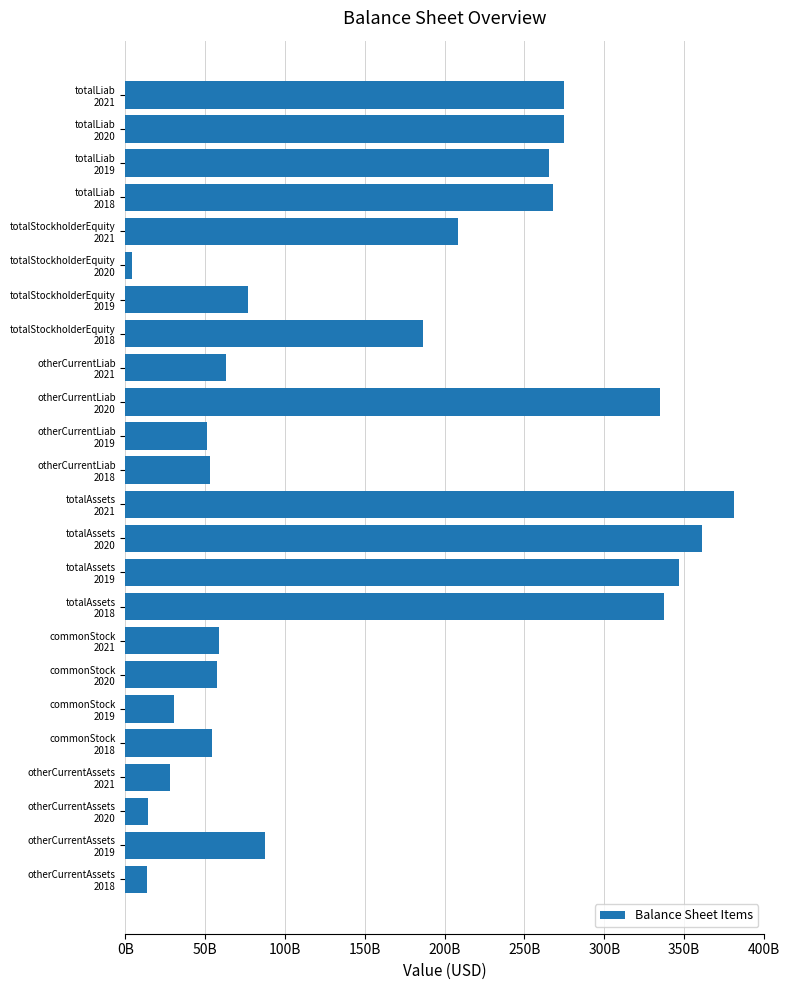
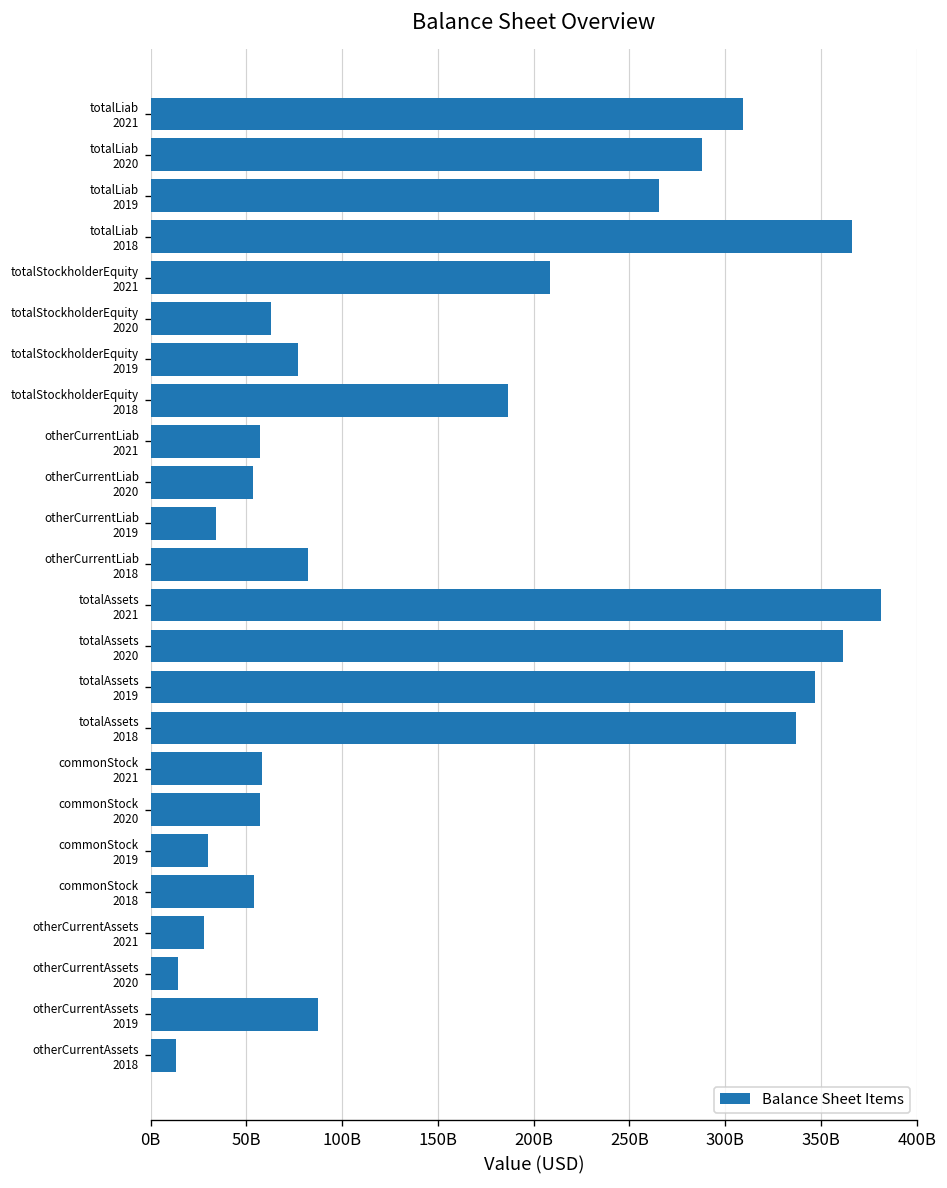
  {
-   "totalLiab 2021": 275000000000,
-   "totalLiab 2020": 275000000000,
+   "totalLiab 2021": 309000000000,
+   "totalLiab 2020": 288000000000,
    "totalLiab 2019": 266000000000,
-   "totalLiab 2018": 268000000000,
+   "totalLiab 2018": 366000000000,
    "totalStockholderEquity 2021": 208000000000,
-   "totalStockholderEquity 2020": 4000000000,
+   "totalStockholderEquity 2020": 63000000000,
    "totalStockholderEquity 2019": 77000000000,
    "totalStockholderEquity 2018": 186000000000,
-   "otherCurrentLiab 2021": 63000000000,
-   "otherCurrentLiab 2020": 335000000000,
-   "otherCurrentLiab 2019": 51000000000,
-   "otherCurrentLiab 2018": 53000000000,
+   "otherCurrentLiab 2021": 57000000000,
+   "otherCurrentLiab 2020": 54000000000,
+   "otherCurrentLiab 2019": 34000000000,
+   "otherCurrentLiab 2018": 82000000000,
    "totalAssets 2021": 381000000000,
    "totalAssets 2020": 361000000000,
    "totalAssets 2019": 347000000000,
    "totalAssets 2018": 337000000000,
    "commonStock 2021": 58000000000,
    "commonStock 2020": 57000000000,
    "commonStock 2019": 30000000000,
    "commonStock 2018": 54000000000,
    "otherCurrentAssets 2021": 28000000000,
    "otherCurrentAssets 2020": 14000000000,
    "otherCurrentAssets 2019": 88000000000,
    "otherCurrentAssets 2018": 13000000000
  }
